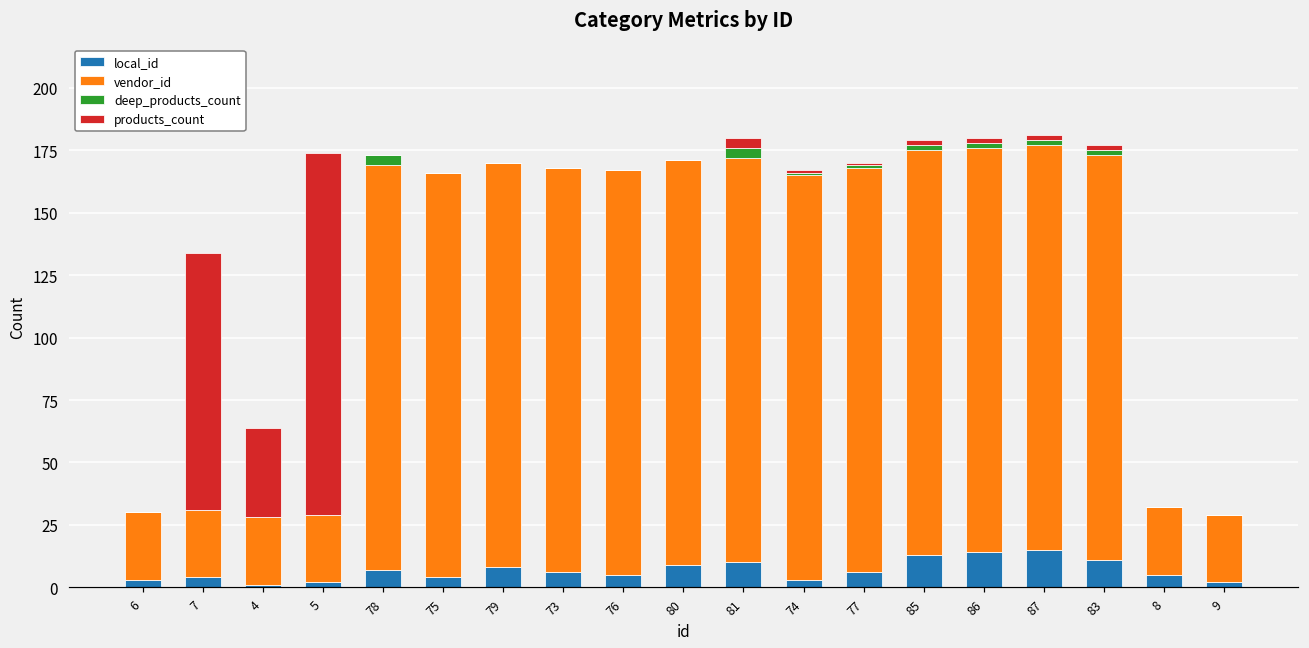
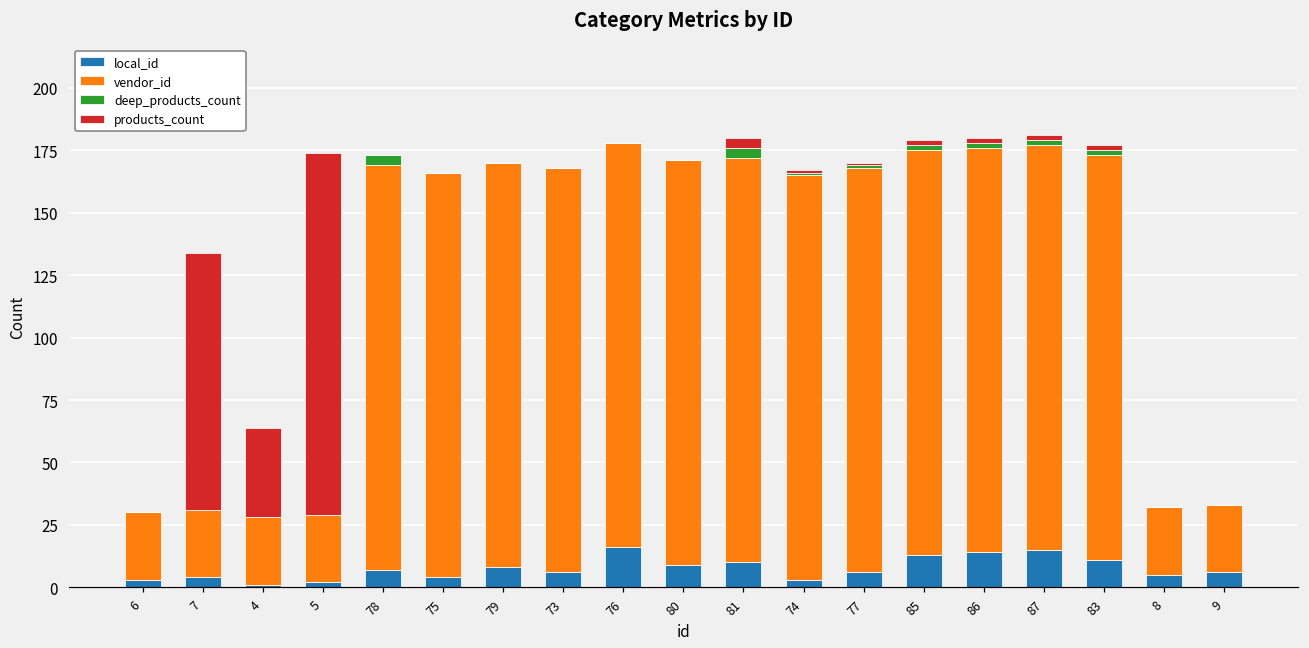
  {
    "local_id": {
      "6": 3,
      "7": 4,
      "5": 2,
      "78": 7,
      "75": 4,
      "79": 8,
      "73": 6,
-     "76": 5,
+     "76": 16,
      "80": 9,
      "81": 10,
      "74": 3,
      "77": 6,
      "85": 13,
      "86": 14,
      "87": 15,
      "83": 11,
      "8": 5,
-     "9": 2
+     "9": 6
    },
    "vendor_id": {
      "6": 27,
      "7": 27,
      "4": 27,
      "5": 27,
      "78": 162,
      "75": 162,
      "79": 162,
      "73": 162,
      "76": 162,
      "80": 162,
      "81": 162,
      "74": 162,
      "77": 162,
      "85": 162,
      "86": 162,
      "87": 162,
      "83": 162,
      "8": 27,
      "9": 27
    },
    "deep_products_count": {
      "6": 0,
      "7": 0,
      "4": 0,
      "5": 0,
      "78": 4,
      "75": 0,
      "79": 0,
      "73": 0,
      "76": 0,
      "80": 0,
      "81": 4,
      "85": 2,
      "86": 2,
      "87": 2,
      "83": 2,
      "8": 0,
      "9": 0
    },
    "products_count": {
      "6": 0,
      "7": 103,
      "4": 36,
      "5": 145,
      "78": 0,
      "75": 0,
      "79": 0,
      "73": 0,
      "76": 0,
      "80": 0,
      "81": 4,
      "85": 2,
      "86": 2,
      "87": 2,
      "83": 2,
      "8": 0,
      "9": 0
    }
  }
